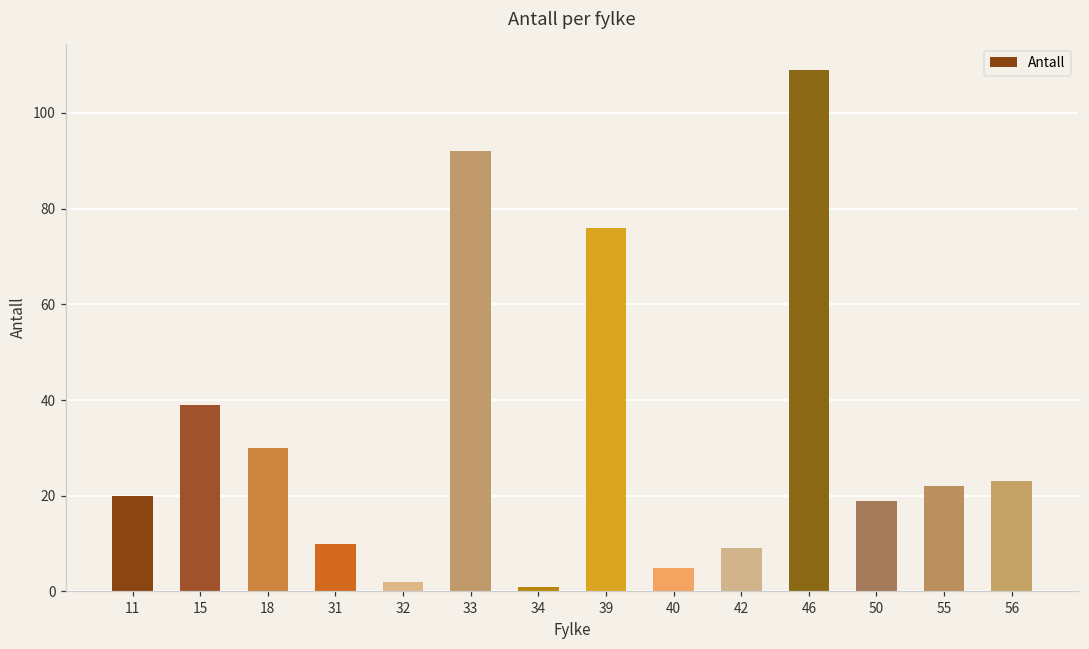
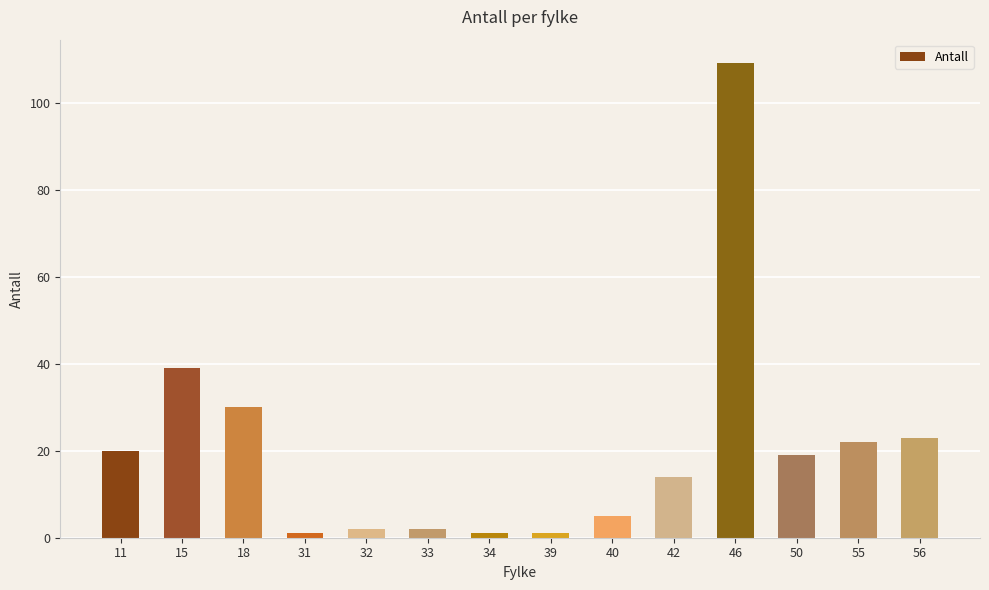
  {
    "11": 20,
    "15": 39,
    "18": 30,
-   "31": 10,
+   "31": 1,
    "32": 2,
-   "33": 92,
+   "33": 2,
    "34": 1,
-   "39": 76,
+   "39": 1,
    "40": 5,
-   "42": 9,
+   "42": 14,
    "46": 109,
    "50": 19,
    "55": 22,
    "56": 23
  }
